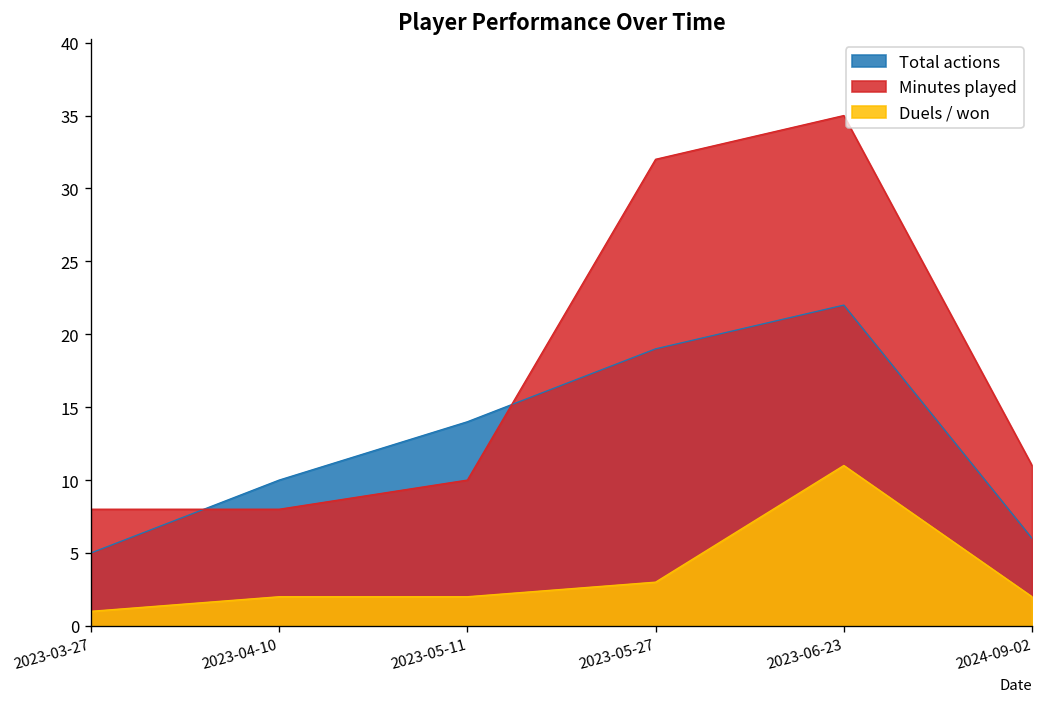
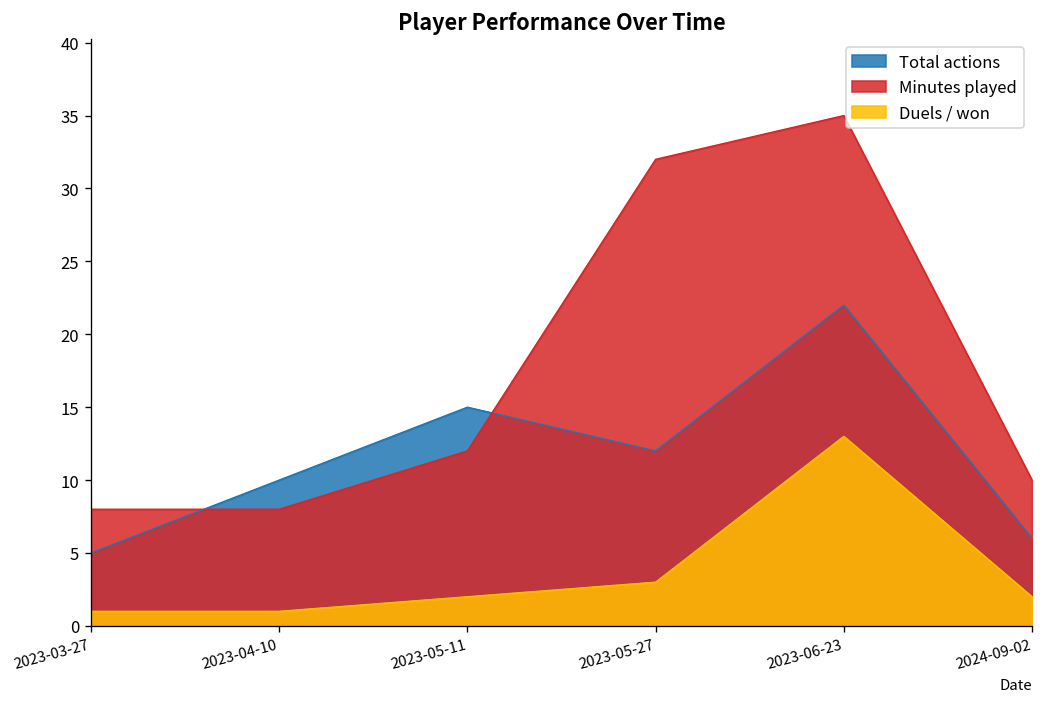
  {
    "Total actions": {
      "2023-03-27": 5,
      "2023-04-10": 10,
-     "2023-05-11": 14,
-     "2023-05-27": 19,
+     "2023-05-11": 15,
+     "2023-05-27": 12,
      "2023-06-23": 22,
      "2024-09-02": 6
    },
    "Minutes played": {
      "2023-03-27": 8,
      "2023-04-10": 8,
-     "2023-05-11": 10,
+     "2023-05-11": 12,
      "2023-05-27": 32,
      "2023-06-23": 35,
-     "2024-09-02": 11
+     "2024-09-02": 10
    },
    "Duels / won": {
      "2023-03-27": 1,
-     "2023-04-10": 2,
+     "2023-04-10": 1,
      "2023-05-11": 2,
      "2023-05-27": 3,
-     "2023-06-23": 11,
+     "2023-06-23": 13,
      "2024-09-02": 2
    }
  }
